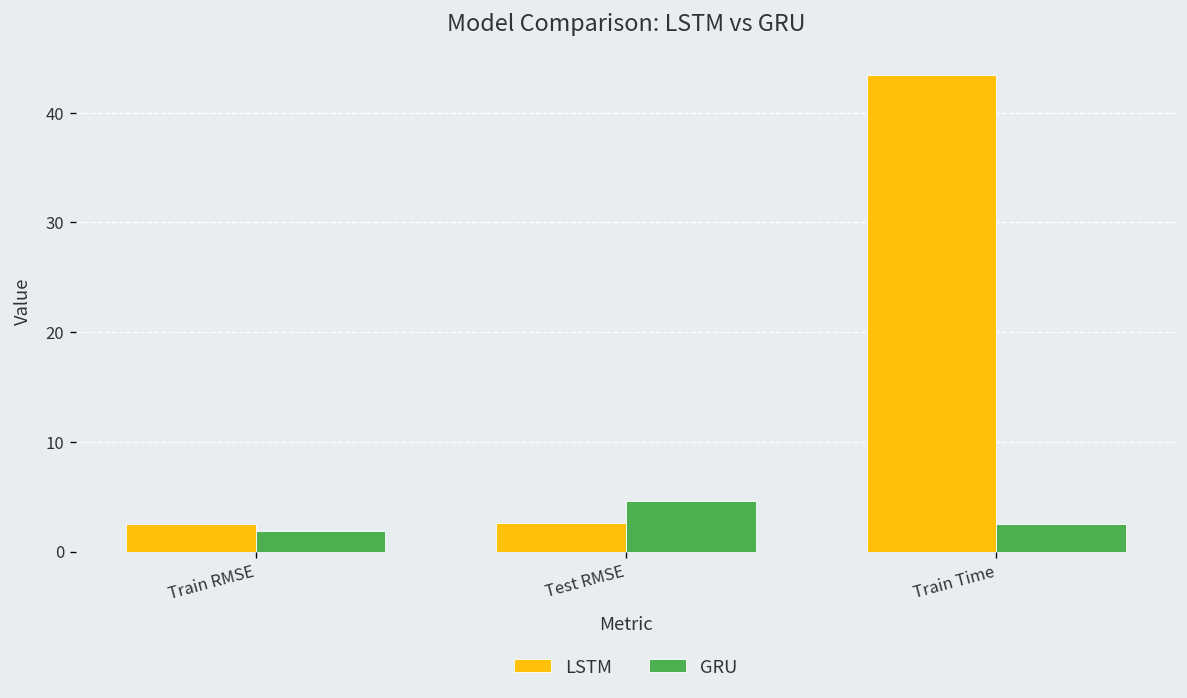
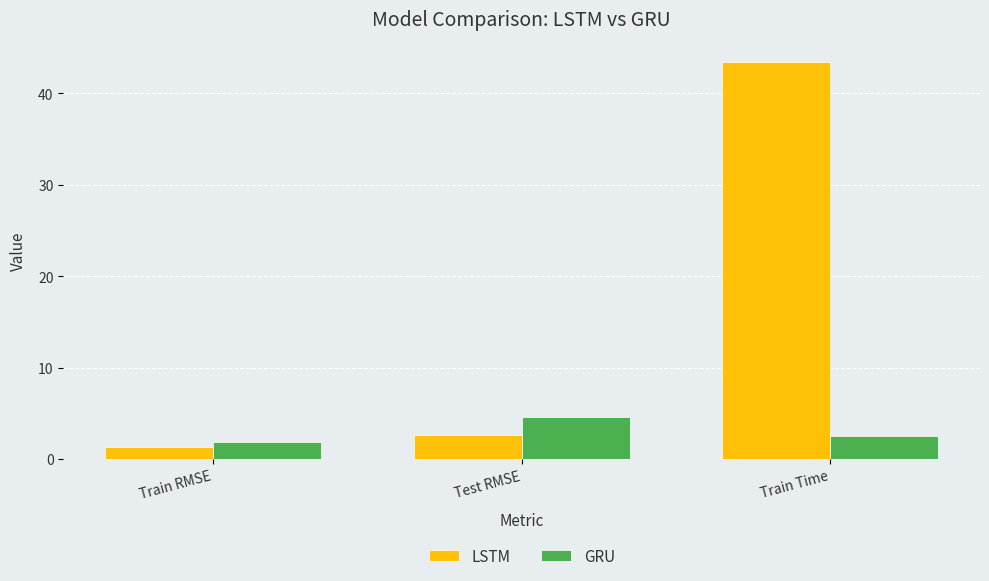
  {
    "LSTM": {
-     "Train RMSE": 3,
+     "Train RMSE": 1,
      "Test RMSE": 3,
      "Train Time": 43
    },
    "GRU": {
      "Train RMSE": 2,
      "Test RMSE": 5,
      "Train Time": 3
    }
  }
